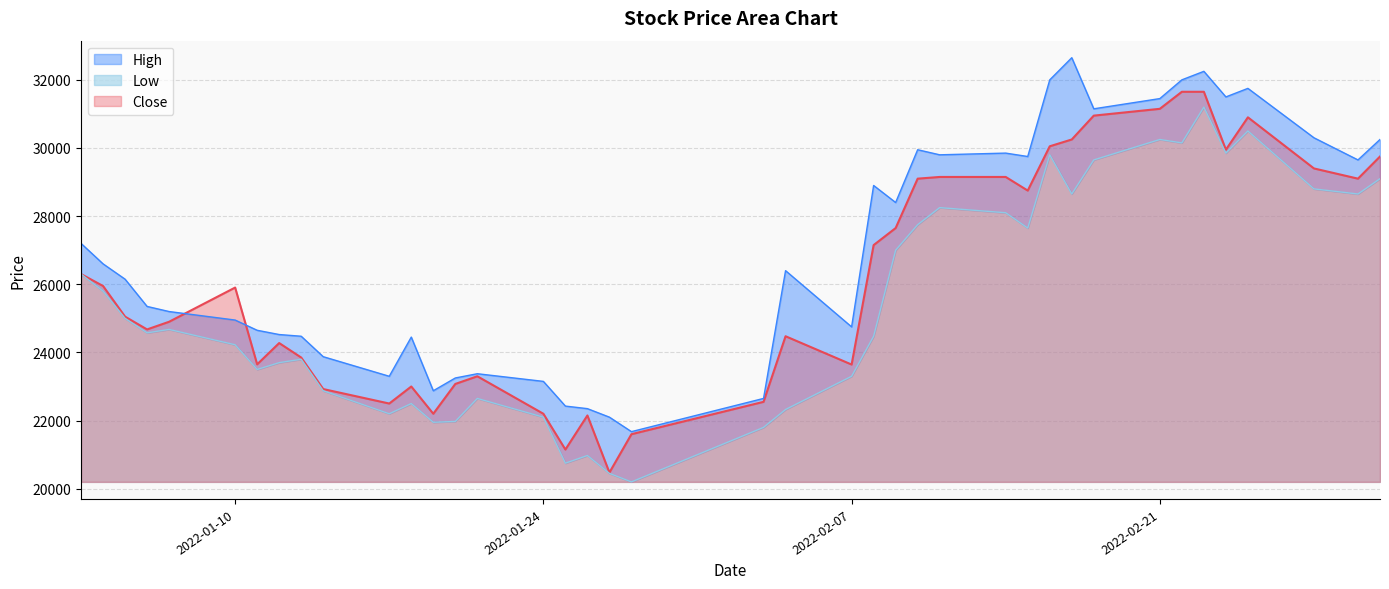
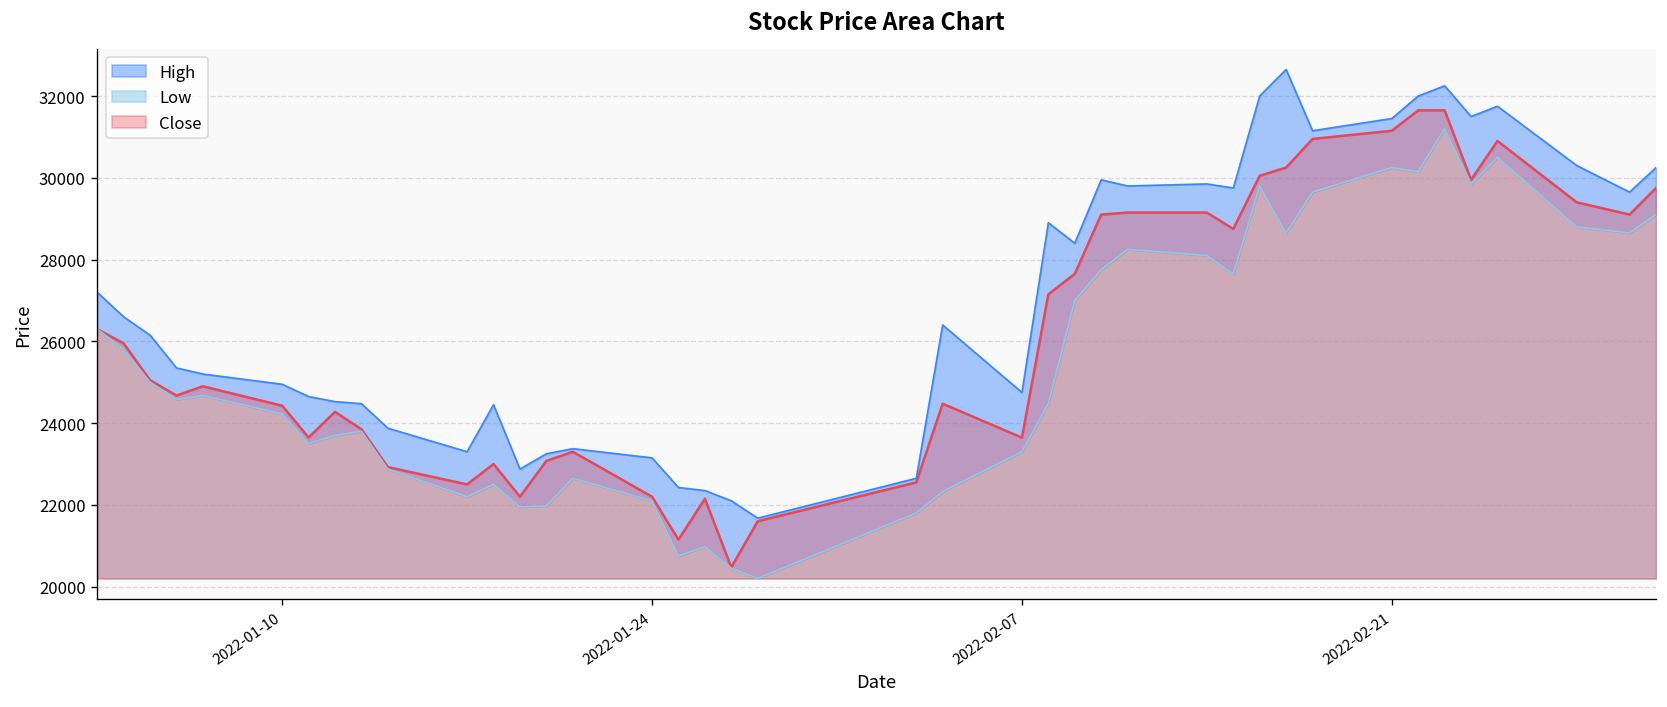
  {
    "Close": {
-     "2022-01-10": 25900,
+     "2022-01-10": 24400,
      "2022-01-24": 22200,
      "2022-02-07": 23600,
      "2022-02-21": 31200
    }
  }
